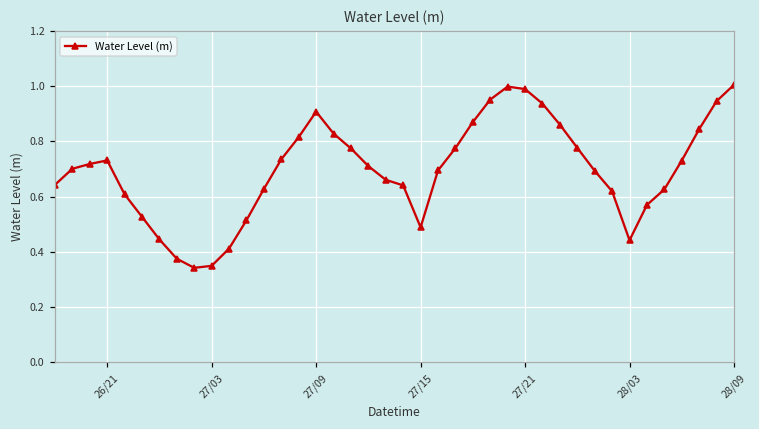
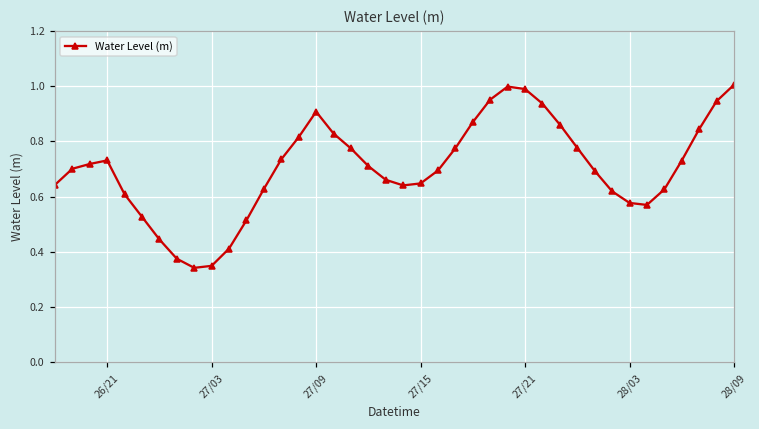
  {
    "26/21": 0.73,
    "27/03": 0.35,
    "27/09": 0.91,
-   "27/15": 0.49,
+   "27/15": 0.65,
    "27/21": 0.99,
-   "28/03": 0.44,
+   "28/03": 0.58,
    "28/09": 1.01
  }
